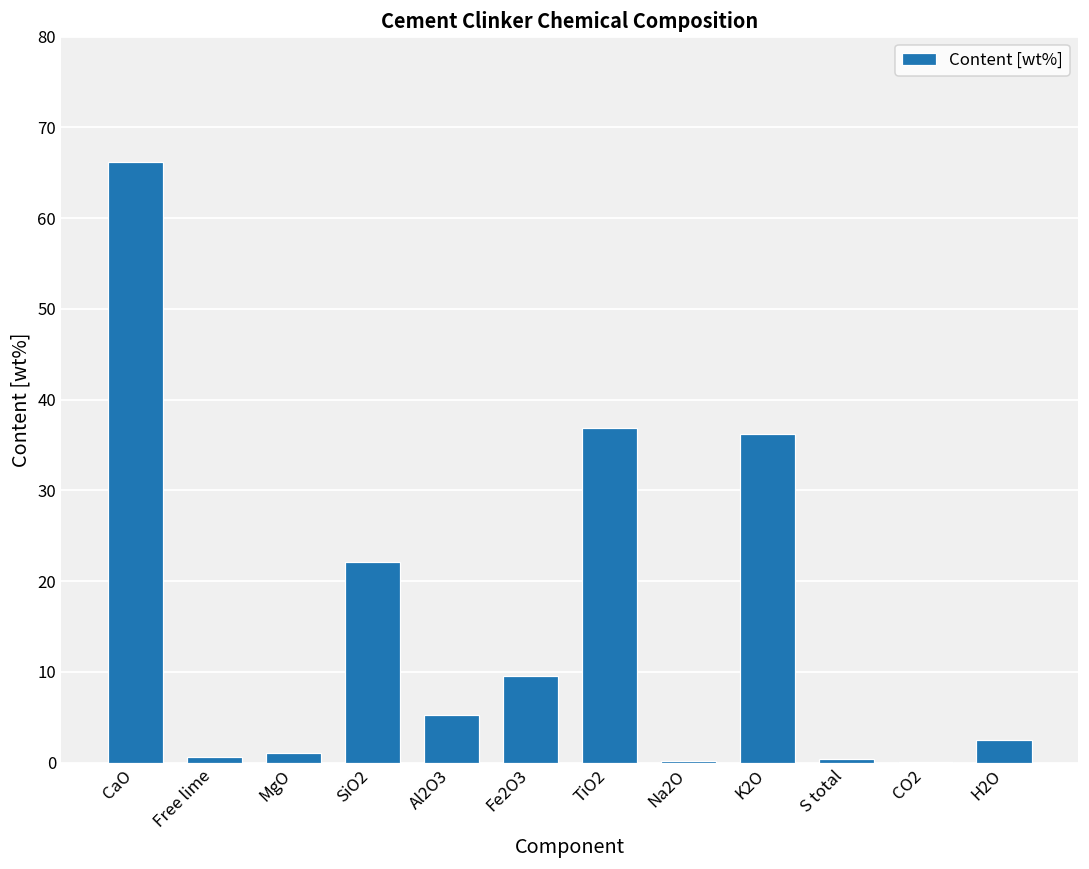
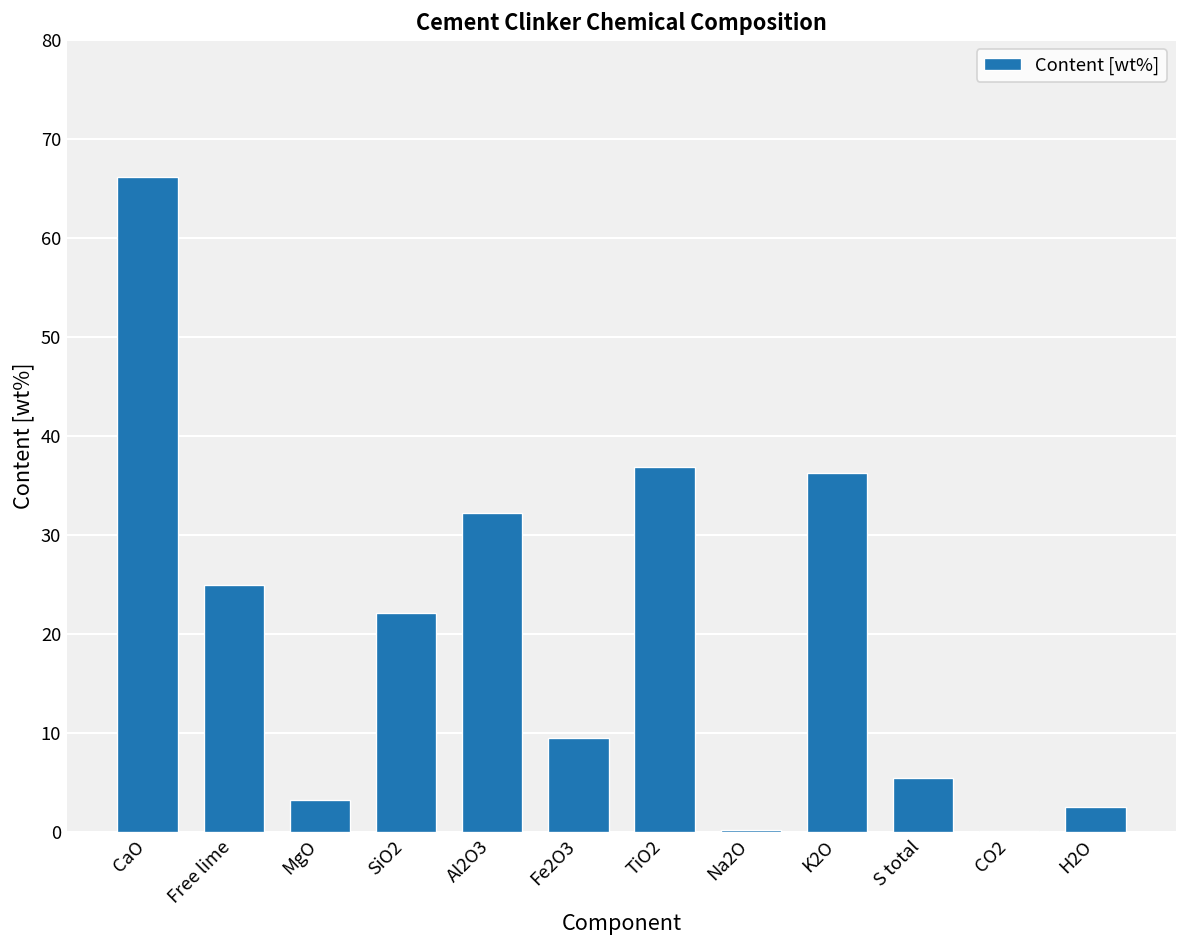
  {
    "CaO": 66,
-   "Free lime": 1,
-   "MgO": 1,
+   "Free lime": 25,
+   "MgO": 3,
    "SiO2": 22,
-   "Al2O3": 5,
+   "Al2O3": 32,
    "Fe2O3": 10,
    "TiO2": 37,
    "K2O": 36,
-   "S total": 0,
+   "S total": 5,
    "H2O": 3
  }
